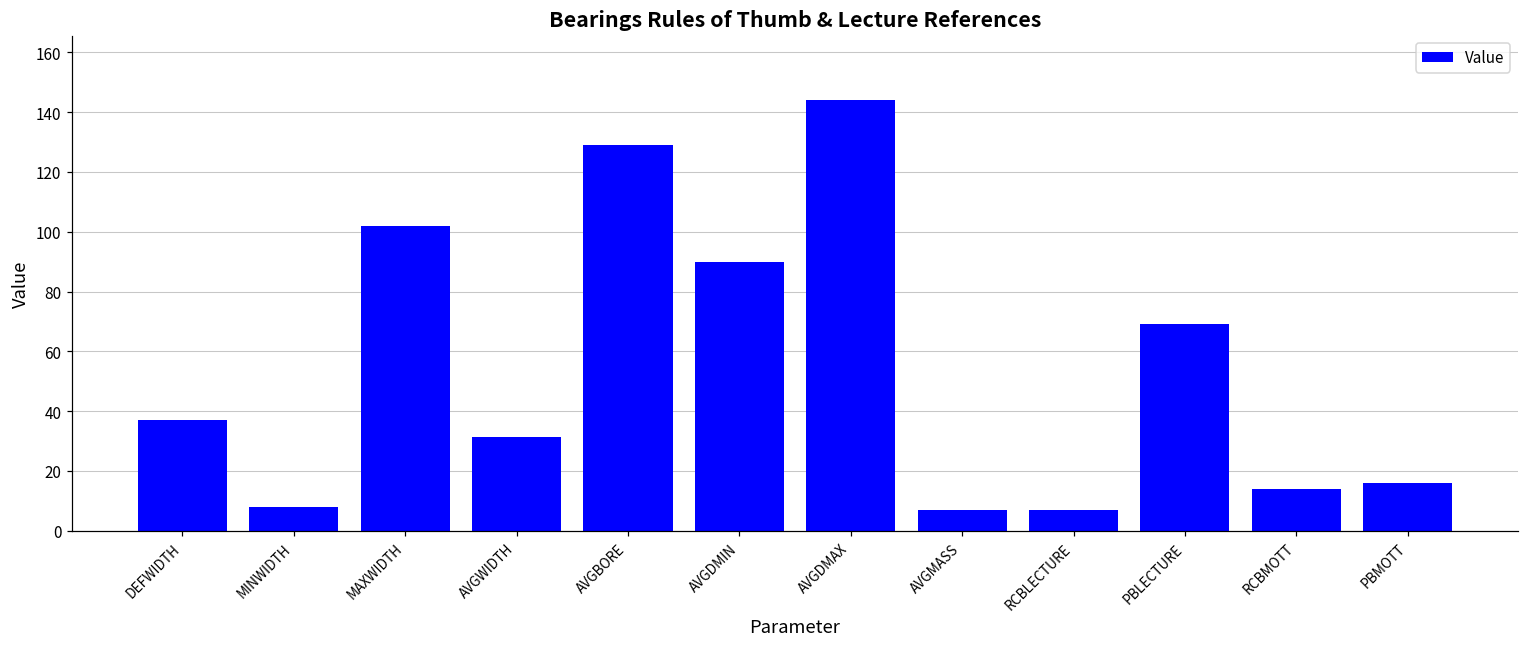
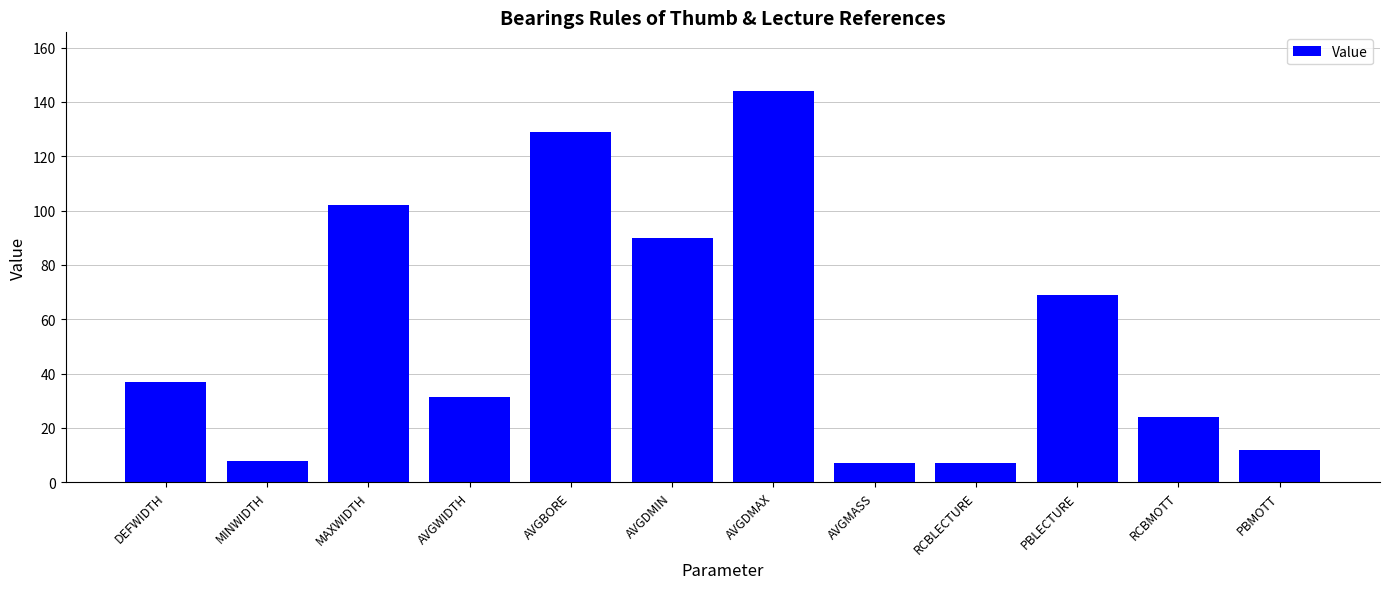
  {
    "DEFWIDTH": 37,
    "MINWIDTH": 8,
    "MAXWIDTH": 102,
    "AVGWIDTH": 31,
    "AVGBORE": 129,
    "AVGDMIN": 90,
    "AVGDMAX": 144,
    "AVGMASS": 7,
    "RCBLECTURE": 7,
    "PBLECTURE": 69,
-   "RCBMOTT": 14,
-   "PBMOTT": 16
+   "RCBMOTT": 24,
+   "PBMOTT": 12
  }
